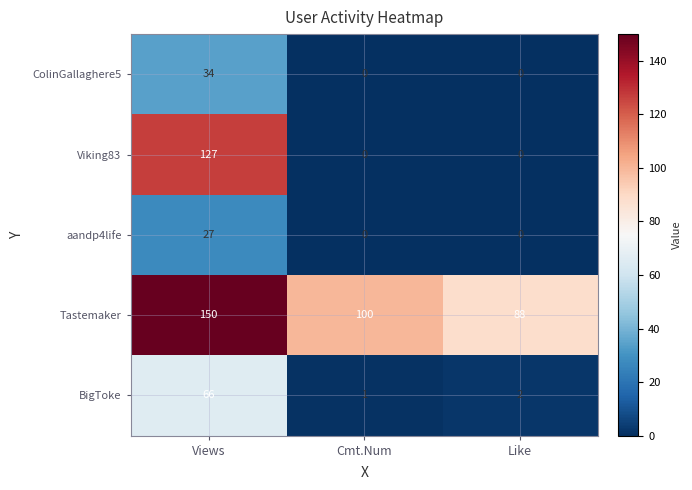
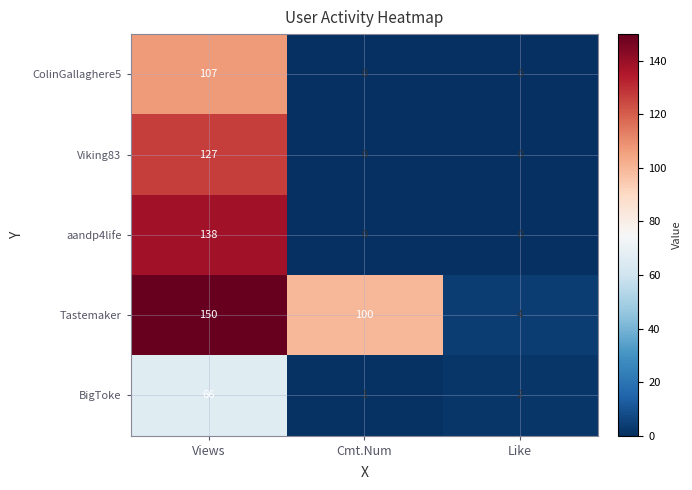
  {
    "ColinGallaghere5": {
-     "Views": 34
+     "Views": 107
    },
    "Viking83": {
      "Views": 127
    },
    "aandp4life": {
-     "Views": 27
+     "Views": 138
    },
    "Tastemaker": {
      "Views": 150,
      "Cmt.Num": 100,
-     "Like": 88
+     "Like": 4
    },
    "BigToke": {
      "Cmt.Num": 1,
      "Like": 2
    }
  }
